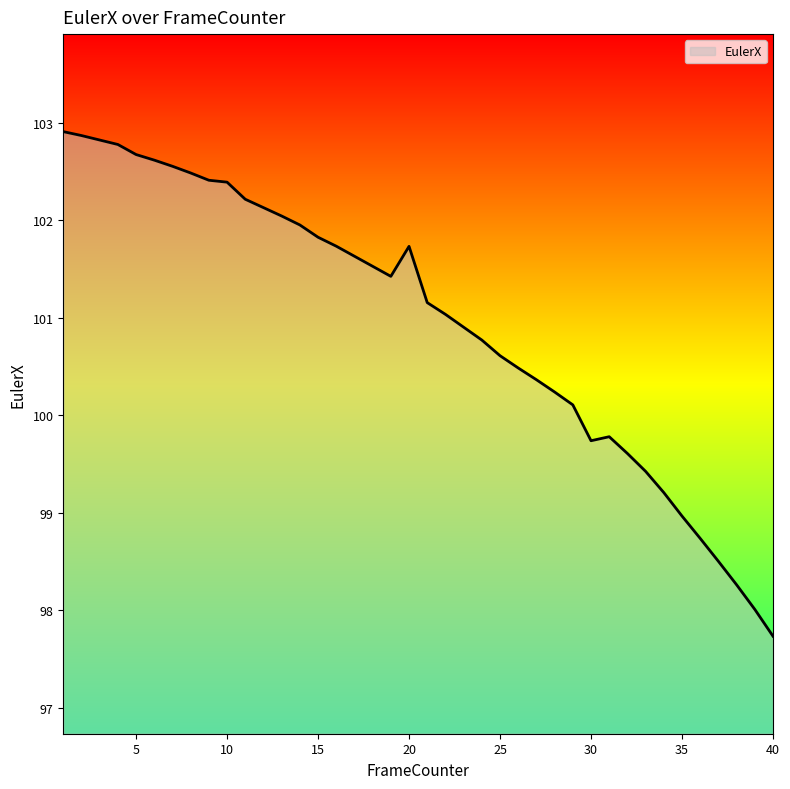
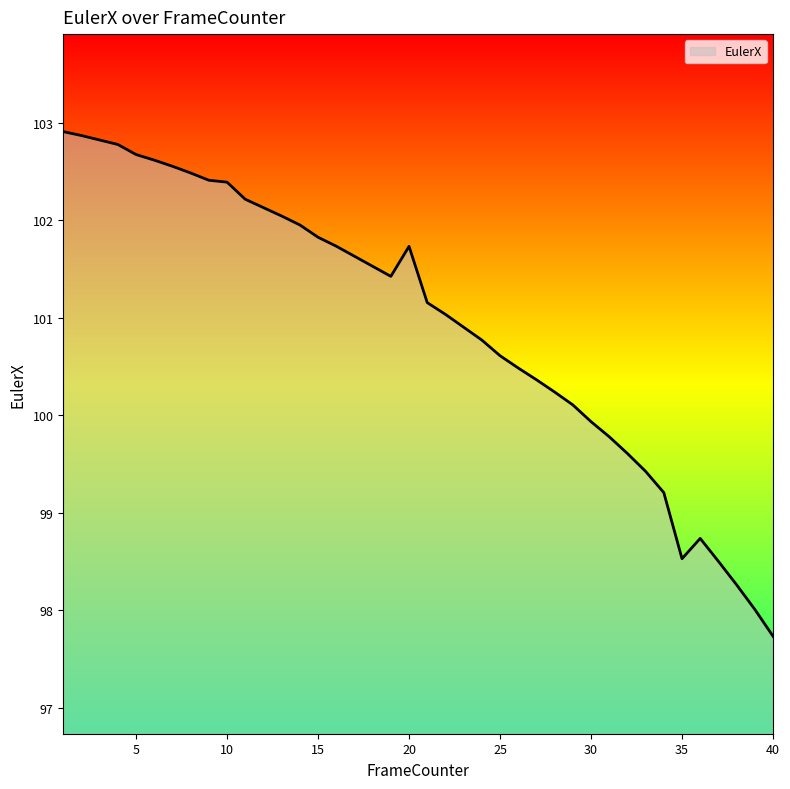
  {
    "5": 102.7,
    "10": 102.4,
    "15": 101.8,
    "20": 101.7,
    "25": 100.6,
-   "30": 99.7,
-   "35": 99.0,
+   "30": 99.9,
+   "35": 98.5,
    "40": 97.7
  }
